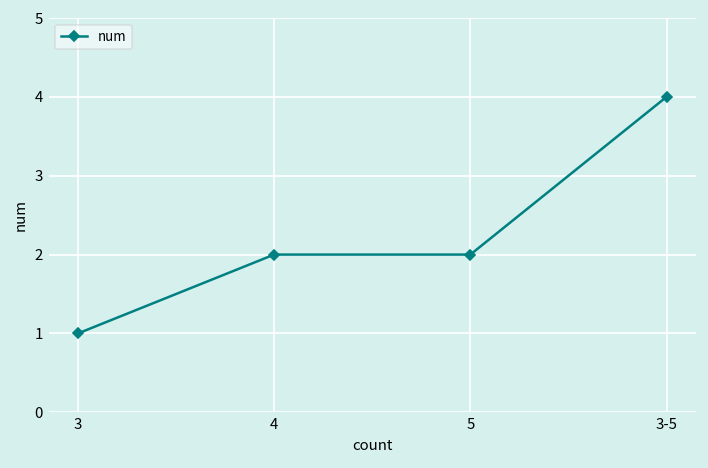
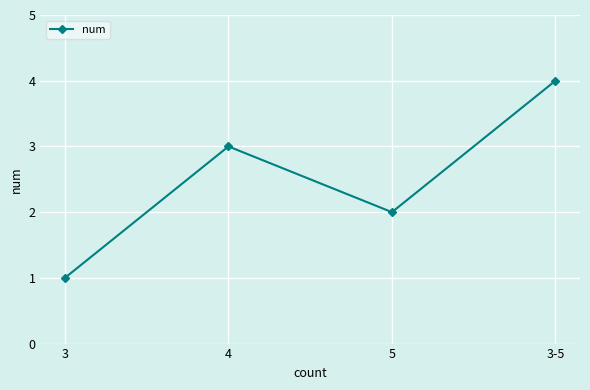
  {
    "3": 1,
-   "4": 2,
+   "4": 3,
    "5": 2,
    "3-5": 4
  }
